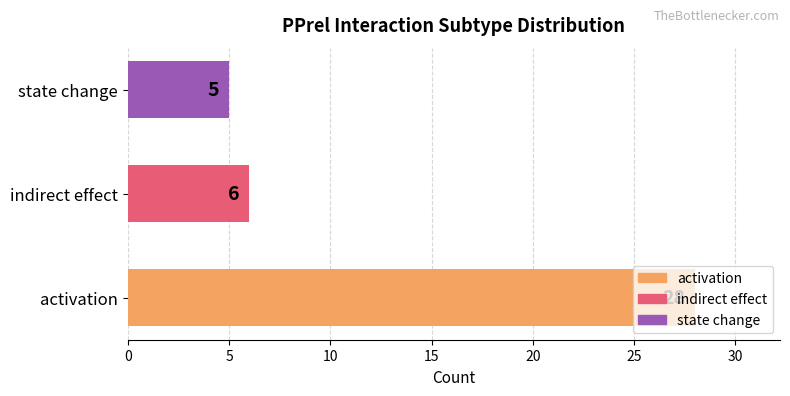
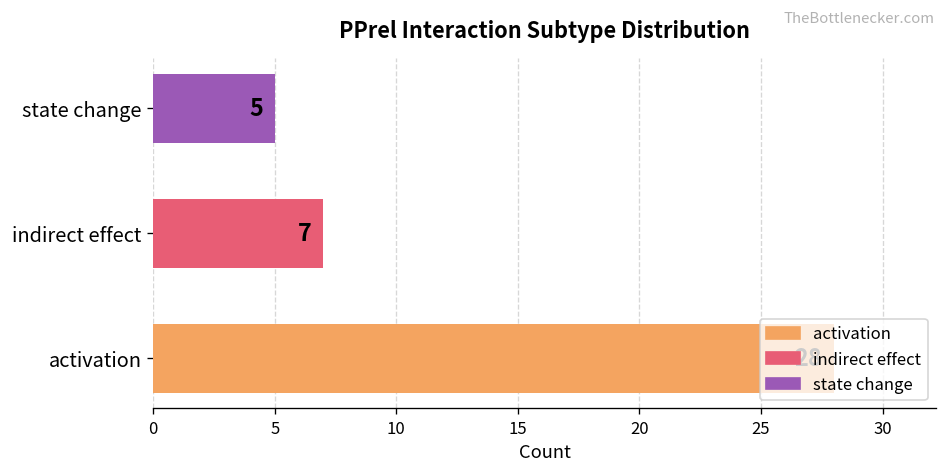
  {
    "state change": 5,
-   "indirect effect": 6
+   "indirect effect": 7
  }
